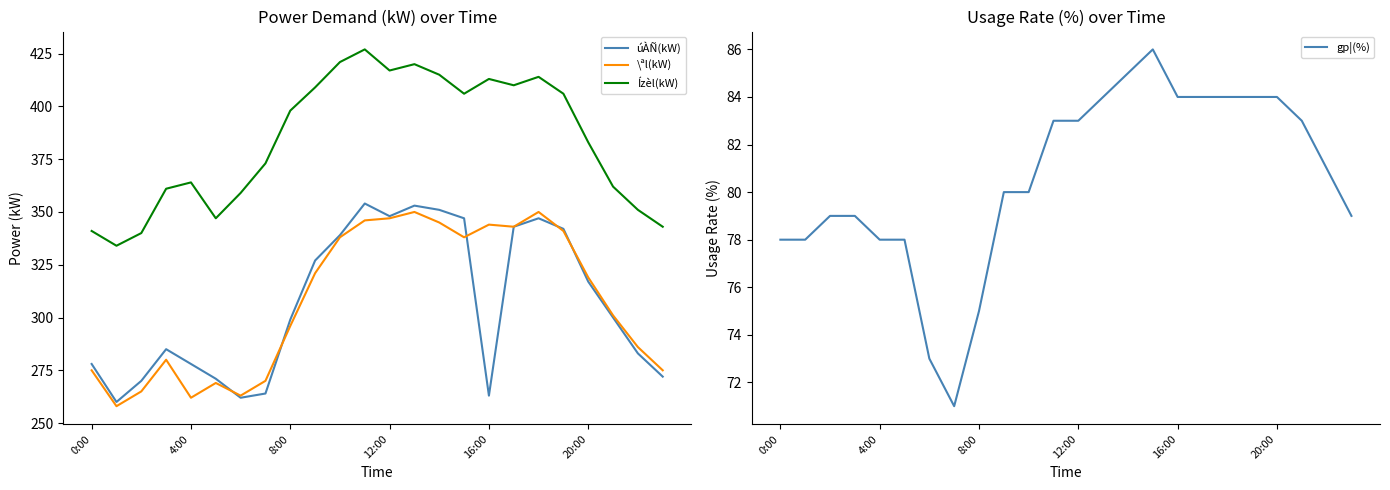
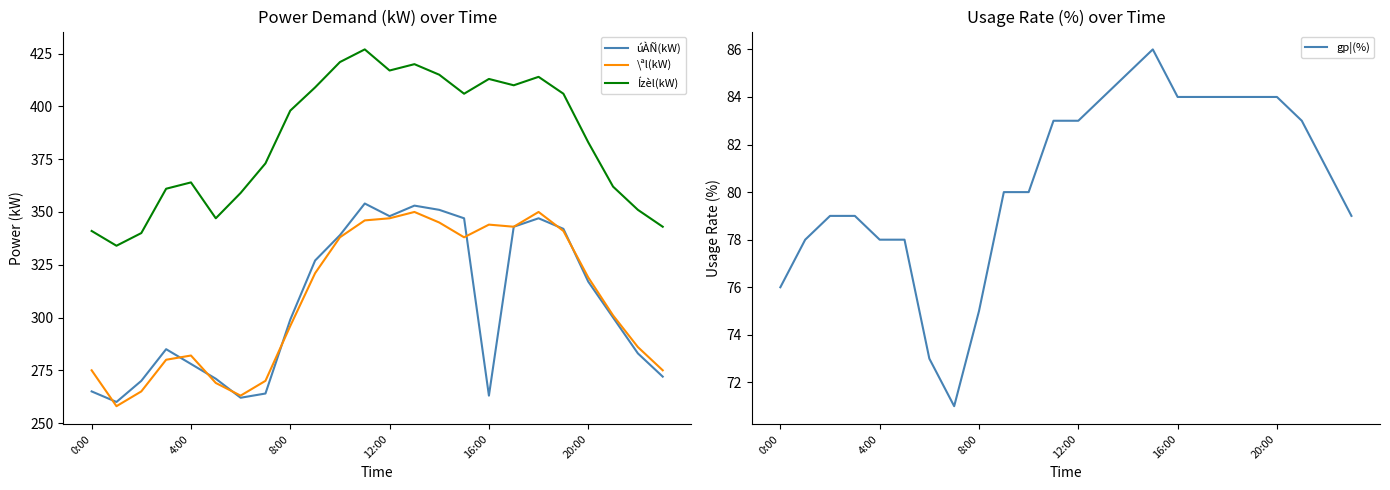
  {
    "Power Demand (kW) over Time": {
      "úÀÑ(kW)": {
-       "0:00": 278,
+       "0:00": 265,
        "4:00": 278,
        "8:00": 299,
        "16:00": 263,
        "20:00": 317
      },
      "\\ªl(kW)": {
        "0:00": 275,
-       "4:00": 262,
+       "4:00": 282,
        "8:00": 296,
        "16:00": 344,
        "20:00": 319
      },
      "Ízèl(kW)": {
        "0:00": 341,
        "4:00": 364,
        "8:00": 398,
        "12:00": 417,
        "16:00": 413,
        "20:00": 383
      }
    },
    "Usage Rate (%) over Time": {
-     "0:00": 78,
+     "0:00": 76,
      "4:00": 78,
      "8:00": 75,
      "12:00": 83,
      "16:00": 84,
      "20:00": 84
    }
  }
